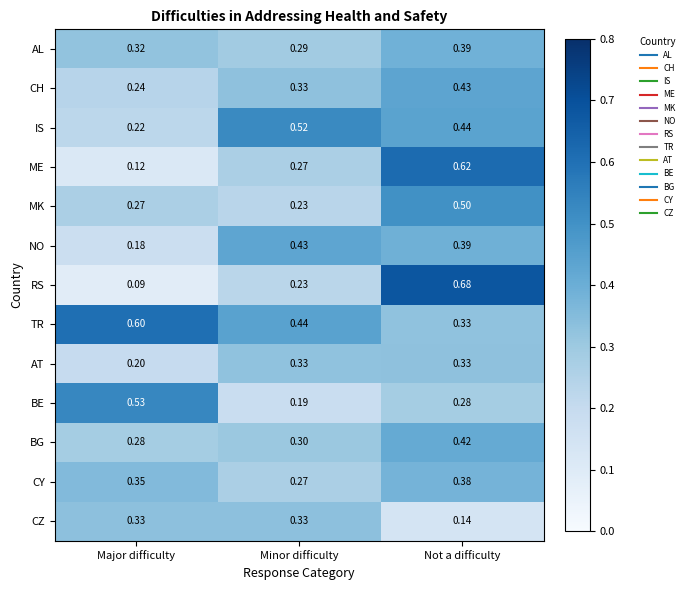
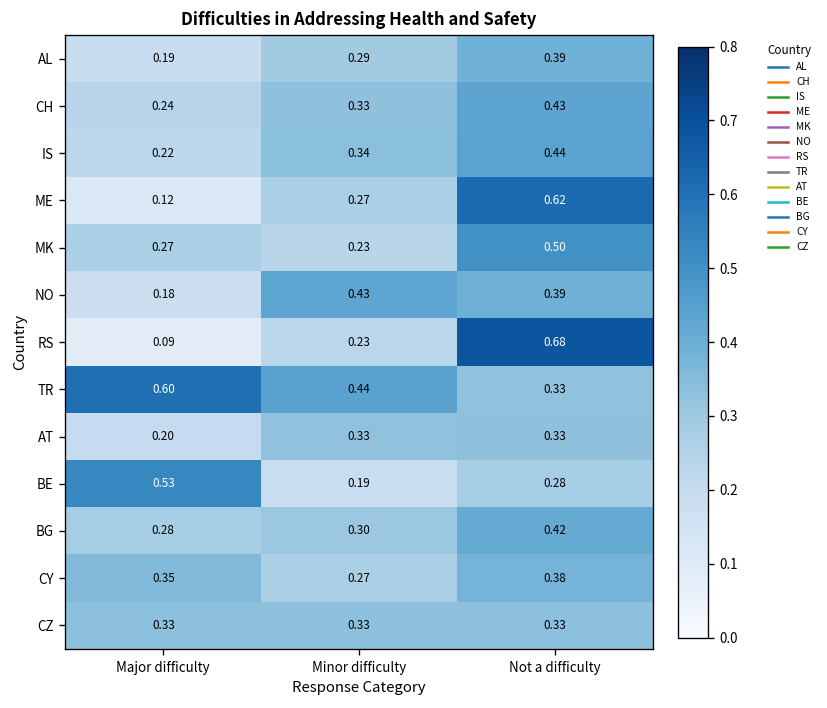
  {
    "AL": {
-     "Major difficulty": 0.32,
+     "Major difficulty": 0.19,
      "Minor difficulty": 0.29,
      "Not a difficulty": 0.39
    },
    "CH": {
      "Major difficulty": 0.24,
      "Minor difficulty": 0.33,
      "Not a difficulty": 0.43
    },
    "IS": {
      "Major difficulty": 0.22,
-     "Minor difficulty": 0.52,
+     "Minor difficulty": 0.34,
      "Not a difficulty": 0.44
    },
    "ME": {
      "Major difficulty": 0.12,
      "Minor difficulty": 0.27,
      "Not a difficulty": 0.62
    },
    "MK": {
      "Major difficulty": 0.27,
      "Minor difficulty": 0.23,
      "Not a difficulty": 0.50
    },
    "NO": {
      "Major difficulty": 0.18,
      "Minor difficulty": 0.43,
      "Not a difficulty": 0.39
    },
    "RS": {
      "Major difficulty": 0.09,
      "Minor difficulty": 0.23,
      "Not a difficulty": 0.68
    },
    "TR": {
      "Major difficulty": 0.60,
      "Minor difficulty": 0.44,
      "Not a difficulty": 0.33
    },
    "AT": {
      "Major difficulty": 0.20,
      "Minor difficulty": 0.33,
      "Not a difficulty": 0.33
    },
    "BE": {
      "Major difficulty": 0.53,
      "Minor difficulty": 0.19,
      "Not a difficulty": 0.28
    },
    "BG": {
      "Major difficulty": 0.28,
      "Minor difficulty": 0.30,
      "Not a difficulty": 0.42
    },
    "CY": {
      "Major difficulty": 0.35,
      "Minor difficulty": 0.27,
      "Not a difficulty": 0.38
    },
    "CZ": {
      "Major difficulty": 0.33,
      "Minor difficulty": 0.33,
-     "Not a difficulty": 0.14
+     "Not a difficulty": 0.33
    }
  }
